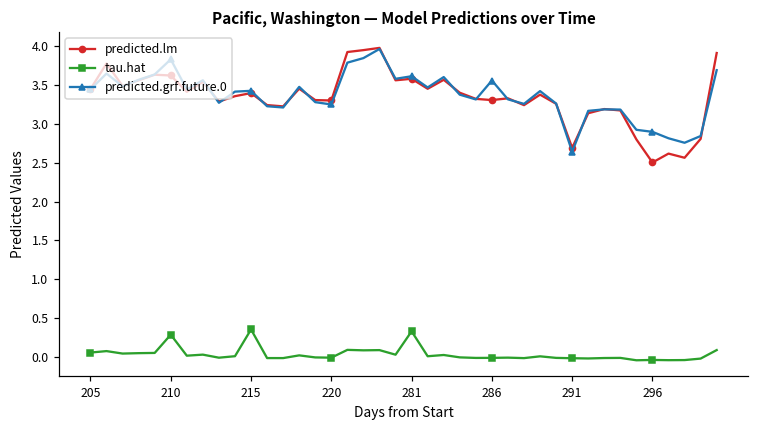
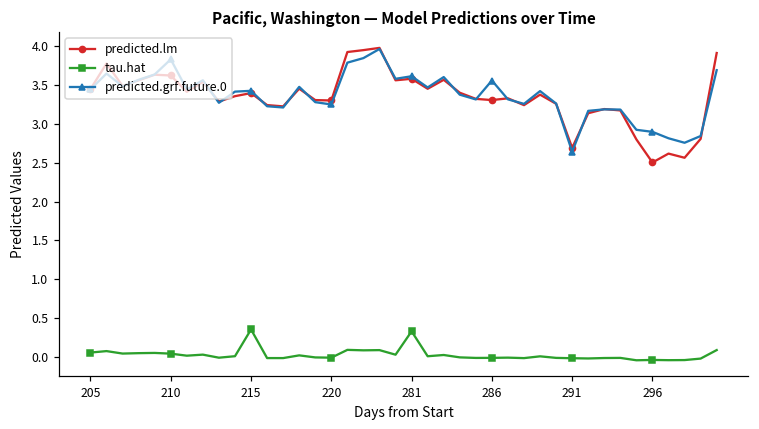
  {
    "predicted.lm": {
      "220": 3.3,
      "286": 3.3,
      "291": 2.7,
      "296": 2.5
    },
    "tau.hat": {
      "205": 0.1,
-     "210": 0.3,
+     "210": 0.0,
      "215": 0.4,
      "220": 0.0,
      "281": 0.3,
      "286": 0.0,
      "291": 0.0,
      "296": 0.0
    },
    "predicted.grf.future.0": {
      "220": 3.3,
      "286": 3.6,
      "291": 2.6,
      "296": 2.9
    }
  }
